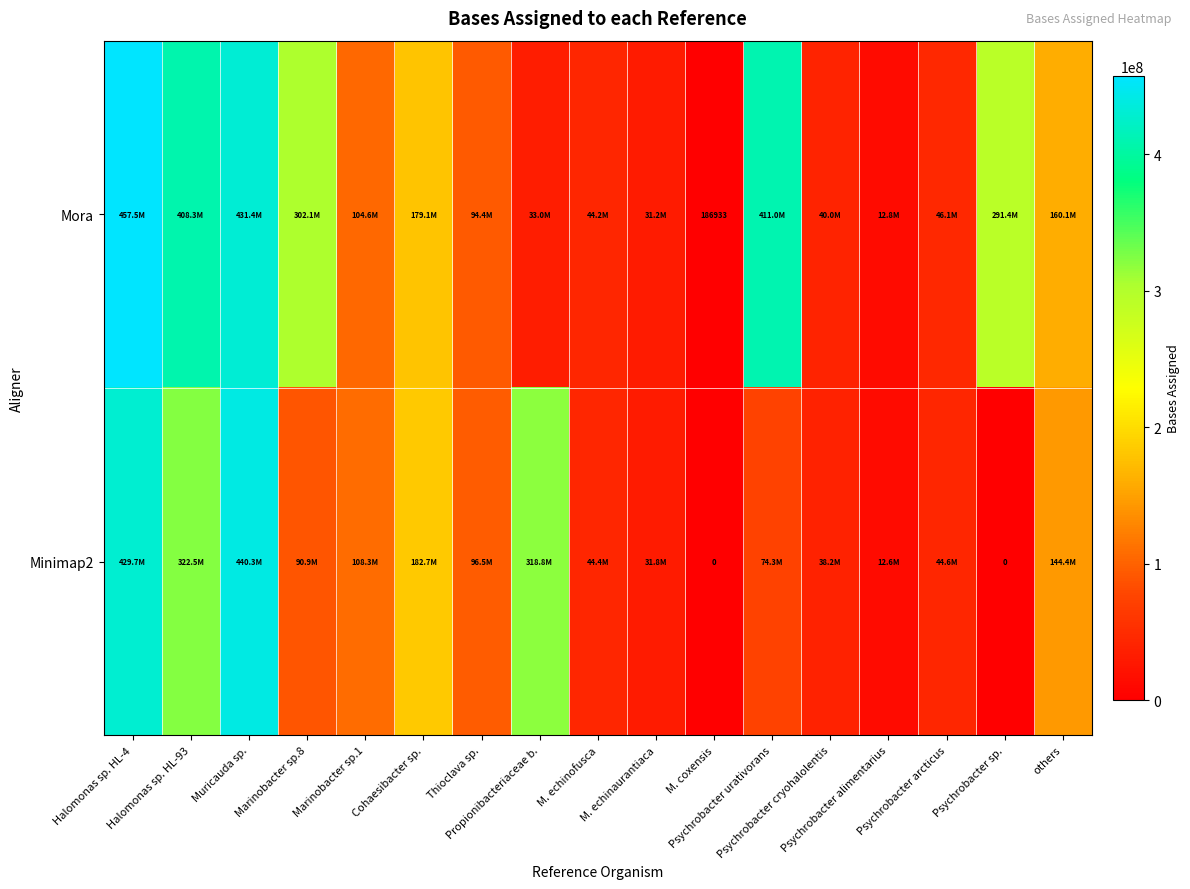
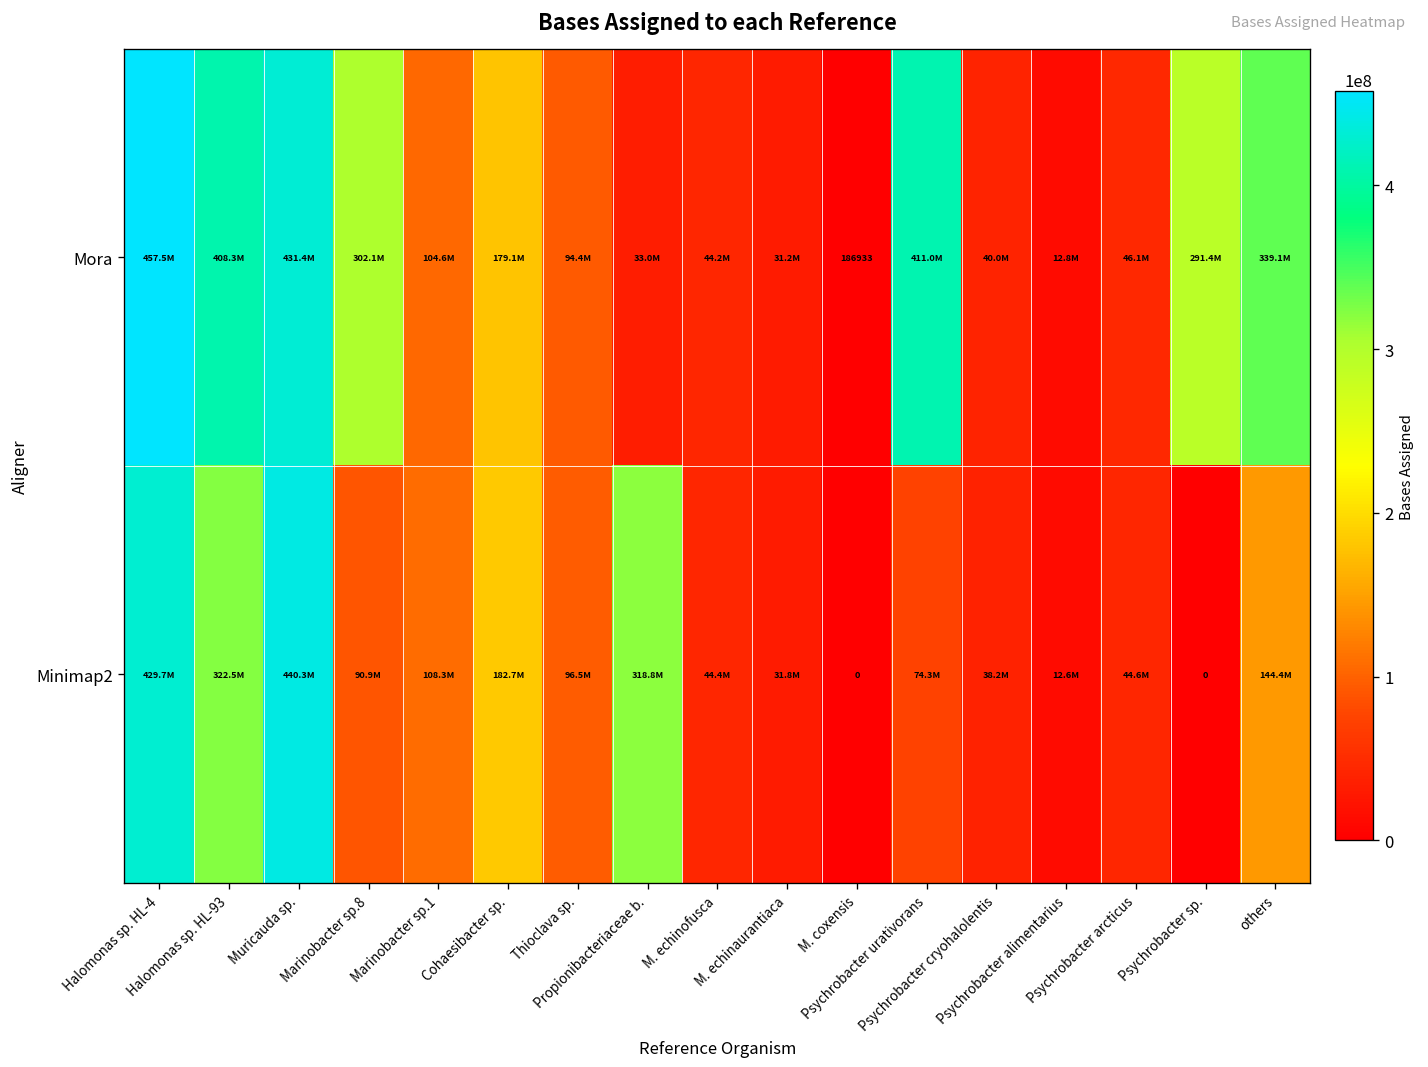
  {
    "Mora": {
      "Halomonas sp. HL-4": "457.5M",
      "Halomonas sp. HL-93": "408.3M",
      "Muricauda sp.": "431.4M",
      "Marinobacter sp.8": "302.1M",
      "Marinobacter sp.1": "104.6M",
      "Cohaesibacter sp.": "179.1M",
      "Thioclava sp.": "94.4M",
      "Propionibacteriaceae b.": "33.0M",
      "M. echinofusca": "44.2M",
      "M. echinaurantiaca": "31.2M",
      "M. coxensis": "186933",
      "Psychrobacter urativorans": "411.0M",
      "Psychrobacter cryohalolentis": "40.0M",
      "Psychrobacter alimentarius": "12.8M",
      "Psychrobacter arcticus": "46.1M",
      "Psychrobacter sp.": "291.4M",
-     "others": "160.1M"
+     "others": "339.1M"
    },
    "Minimap2": {
      "Halomonas sp. HL-4": "429.7M",
      "Halomonas sp. HL-93": "322.5M",
      "Muricauda sp.": "440.3M",
      "Marinobacter sp.8": "90.9M",
      "Marinobacter sp.1": "108.3M",
      "Cohaesibacter sp.": "182.7M",
      "Thioclava sp.": "96.5M",
      "Propionibacteriaceae b.": "318.8M",
      "M. echinofusca": "44.4M",
      "M. echinaurantiaca": "31.8M",
      "M. coxensis": "0",
      "Psychrobacter urativorans": "74.3M",
      "Psychrobacter cryohalolentis": "38.2M",
      "Psychrobacter alimentarius": "12.6M",
      "Psychrobacter arcticus": "44.6M",
      "Psychrobacter sp.": "0",
      "others": "144.4M"
    }
  }
